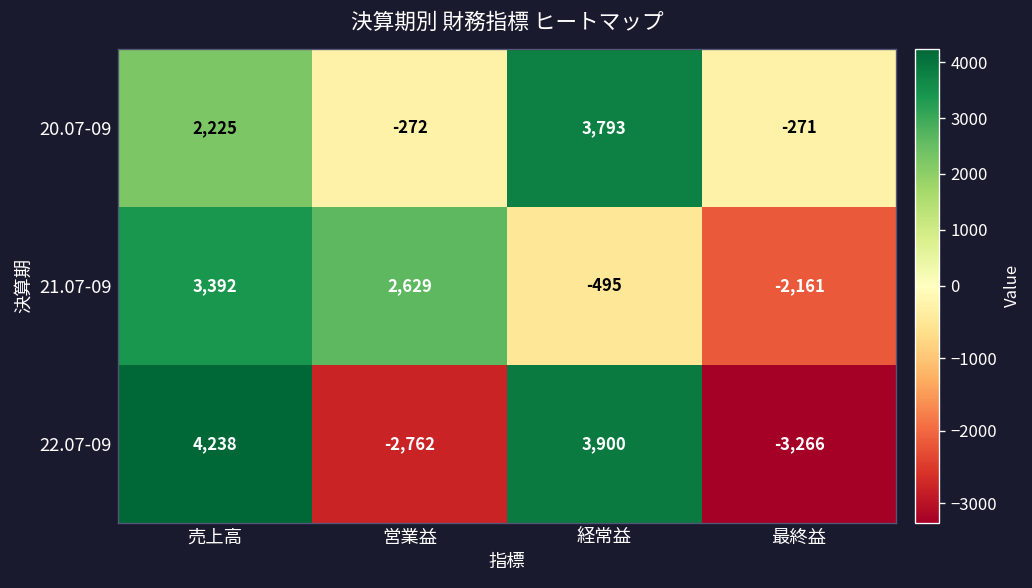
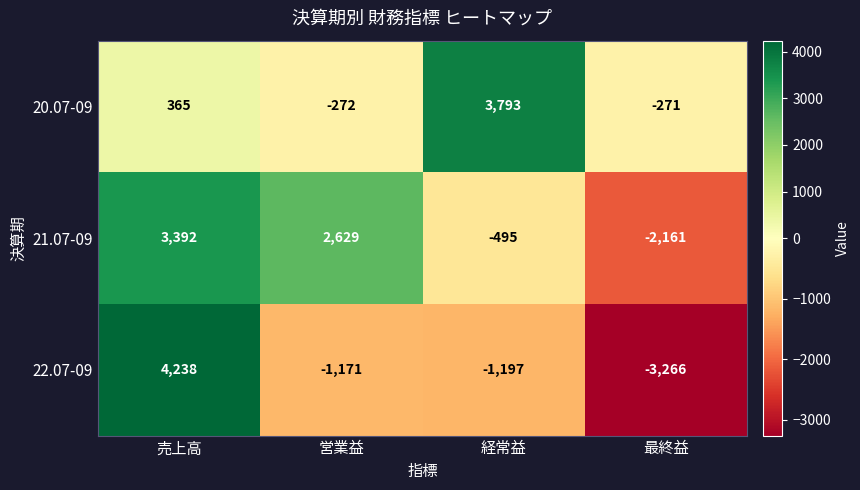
  {
    "20.07-09": {
-     "売上高": "2,225",
+     "売上高": "365",
      "営業益": "-272",
      "経常益": "3,793",
      "最終益": "-271"
    },
    "21.07-09": {
      "売上高": "3,392",
      "営業益": "2,629",
      "経常益": "-495",
      "最終益": "-2,161"
    },
    "22.07-09": {
      "売上高": "4,238",
-     "営業益": "-2,762",
-     "経常益": "3,900",
+     "営業益": "-1,171",
+     "経常益": "-1,197",
      "最終益": "-3,266"
    }
  }
